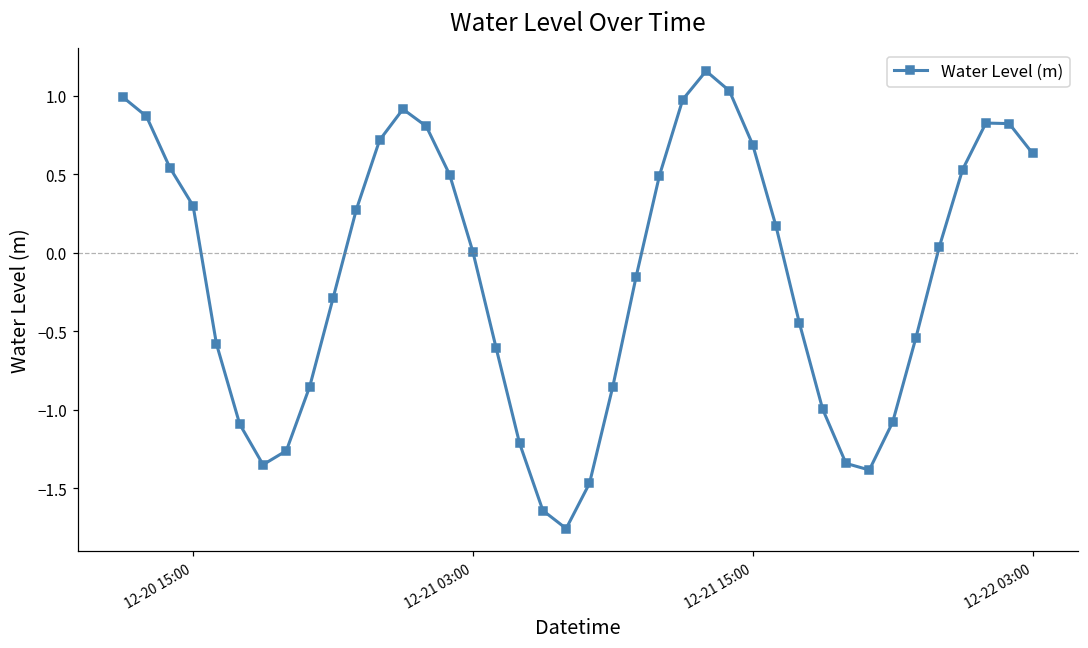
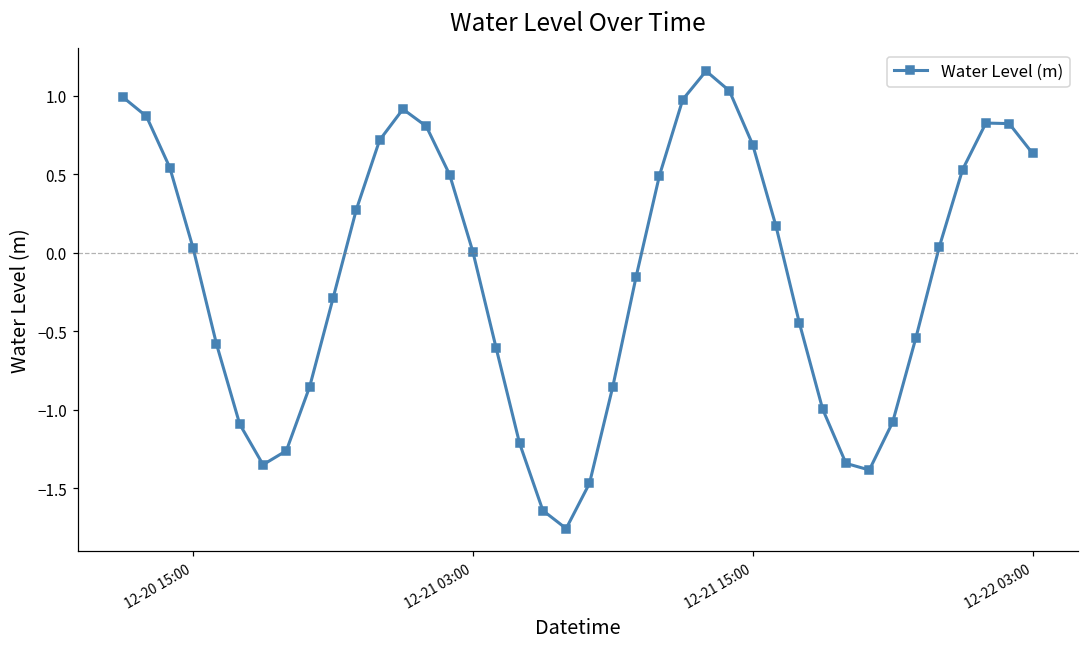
  {
-   "12-20 15:00": 0.30,
+   "12-20 15:00": 0.03,
    "12-21 03:00": 0.01,
    "12-21 15:00": 0.69,
    "12-22 03:00": 0.63
  }
